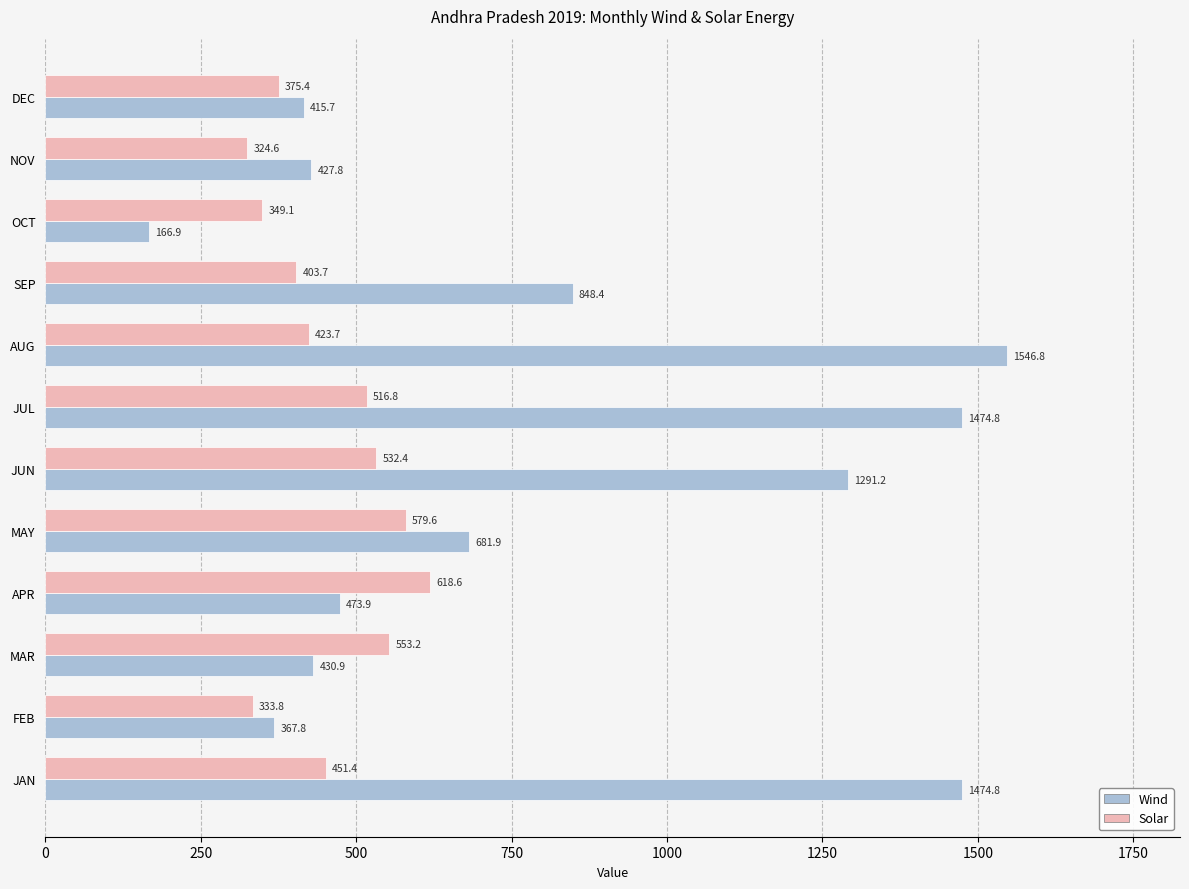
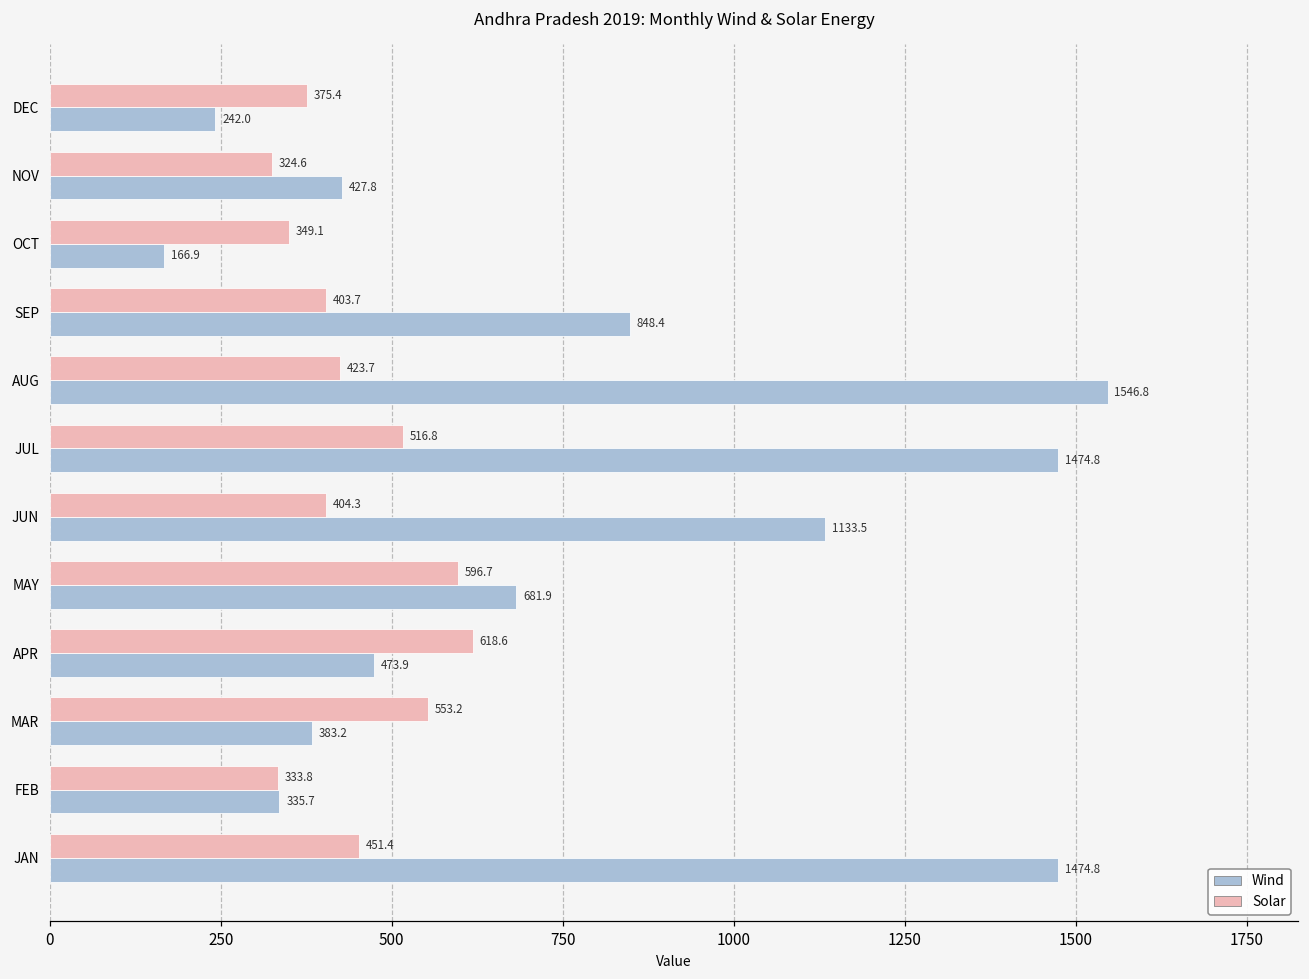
  {
    "Wind": {
-     "DEC": 415.7,
+     "DEC": 242.0,
      "NOV": 427.8,
      "OCT": 166.9,
      "SEP": 848.4,
      "AUG": 1546.8,
      "JUL": 1474.8,
-     "JUN": 1291.2,
+     "JUN": 1133.5,
      "MAY": 681.9,
      "APR": 473.9,
-     "MAR": 430.9,
-     "FEB": 367.8,
+     "MAR": 383.2,
+     "FEB": 335.7,
      "JAN": 1474.8
    },
    "Solar": {
      "DEC": 375.4,
      "NOV": 324.6,
      "OCT": 349.1,
      "SEP": 403.7,
      "AUG": 423.7,
      "JUL": 516.8,
-     "JUN": 532.4,
-     "MAY": 579.6,
+     "JUN": 404.3,
+     "MAY": 596.7,
      "APR": 618.6,
      "MAR": 553.2,
      "FEB": 333.8,
      "JAN": 451.4
    }
  }
